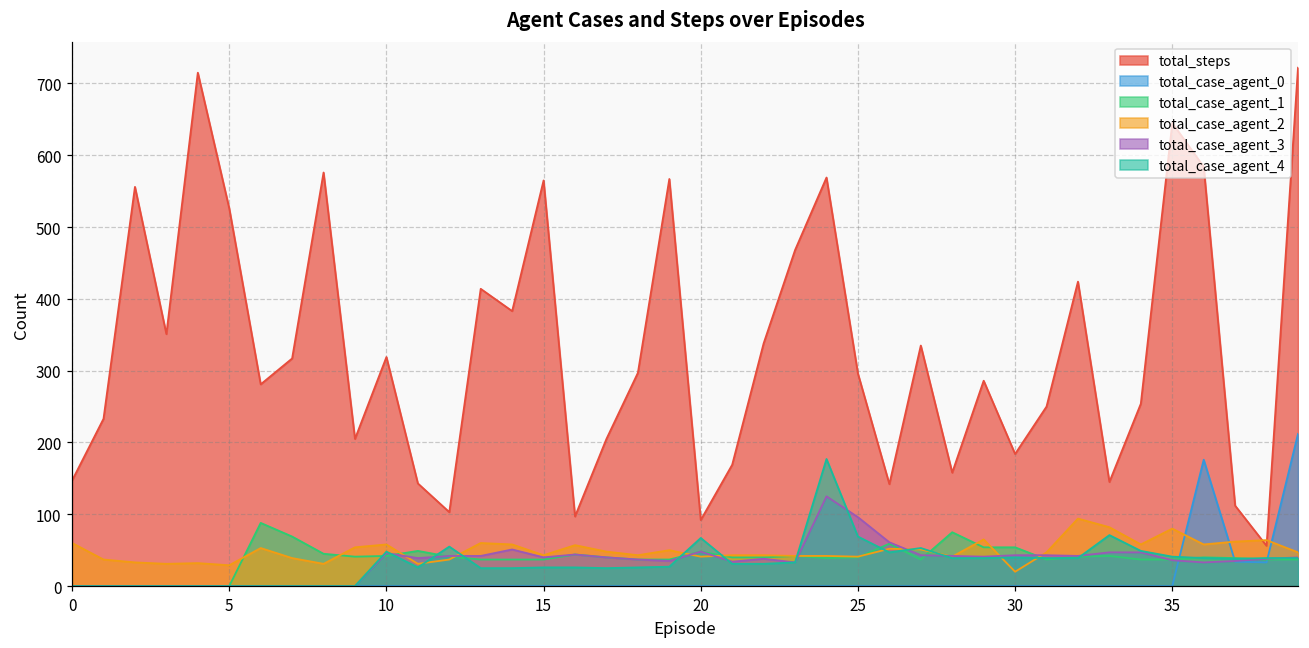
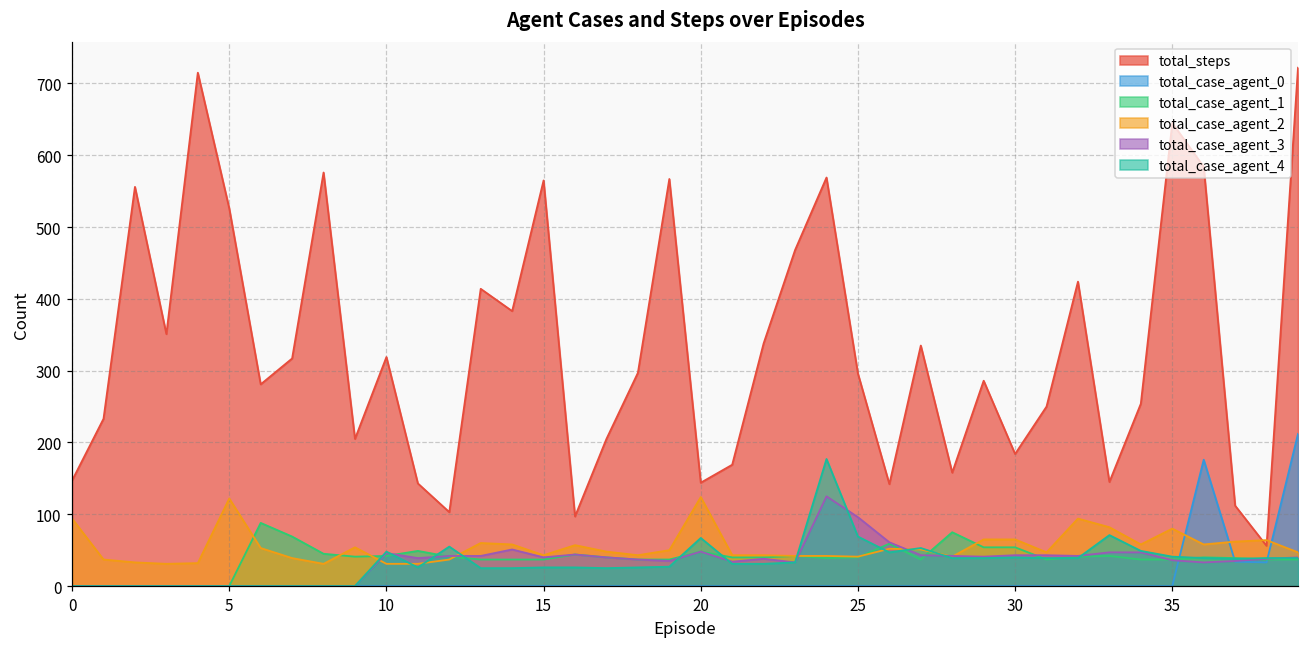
  {
    "total_steps": {
      "0": 150,
      "5": 530,
      "10": 320,
      "15": 570,
-     "20": 90,
+     "20": 140,
      "25": 300,
      "30": 180
    },
    "total_case_agent_0": {
      "10": 0,
      "15": 0,
      "20": 0,
      "25": 0,
      "30": 0,
      "35": 0
    },
    "total_case_agent_2": {
-     "0": 60,
-     "5": 30,
-     "10": 60,
-     "20": 40,
-     "30": 20,
+     "0": 90,
+     "5": 120,
+     "10": 30,
+     "20": 120,
+     "30": 70,
      "35": 80
    },
    "total_case_agent_3": {
      "25": 100
    }
  }
